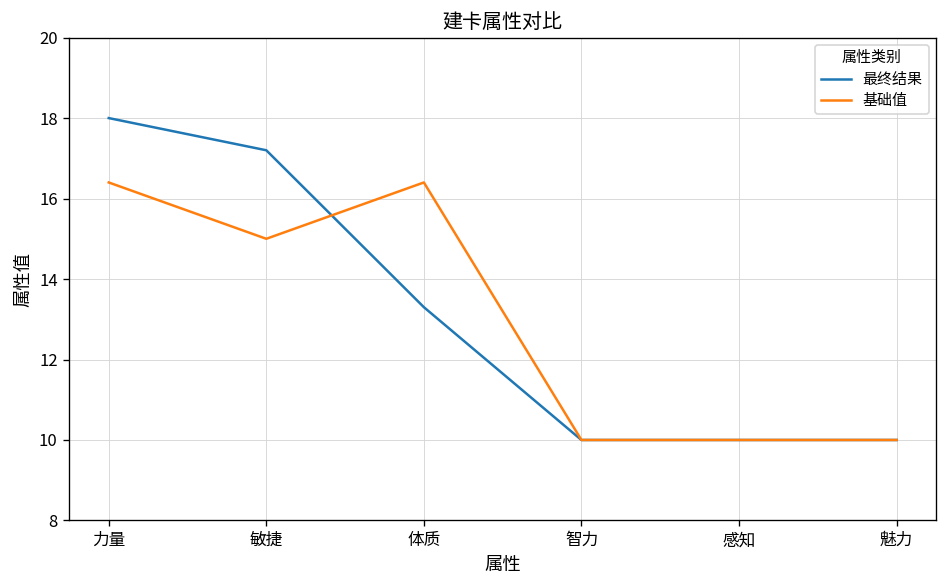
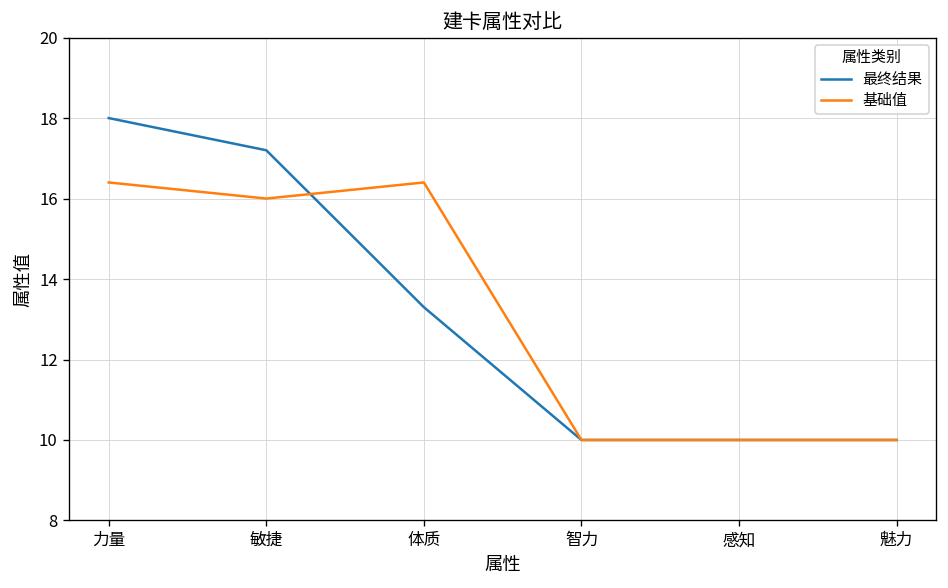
  {
    "最终结果": {
      "力量": 18,
      "敏捷": 17.2,
      "体质": 13.3
    },
    "基础值": {
      "力量": 16.4,
-     "敏捷": 15,
+     "敏捷": 16,
      "体质": 16.4
    }
  }
